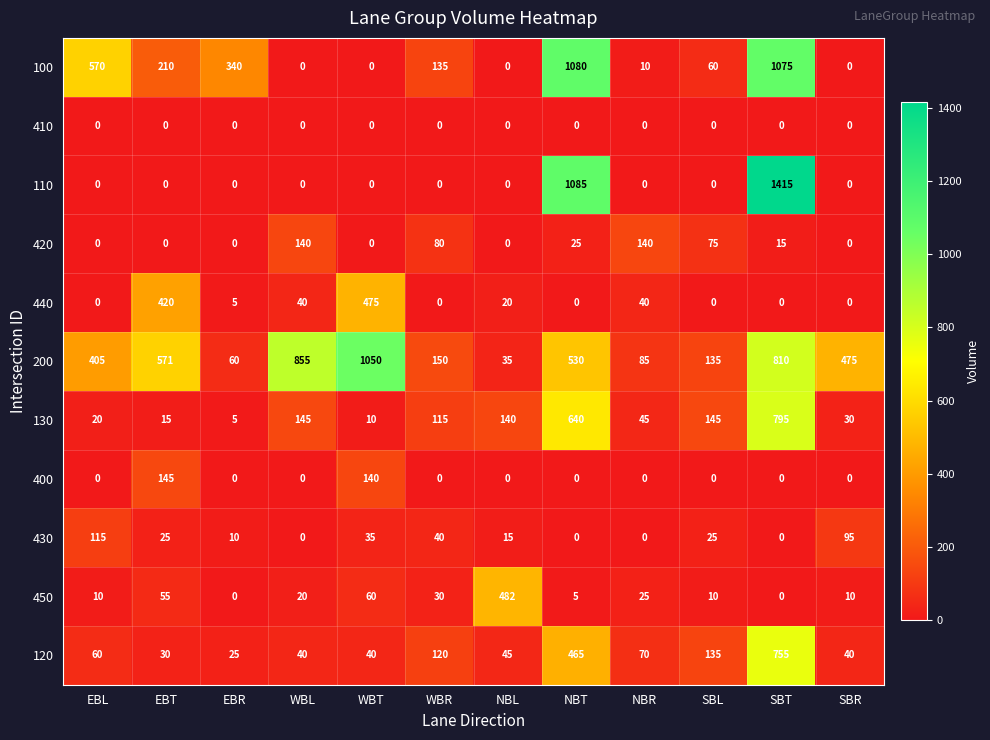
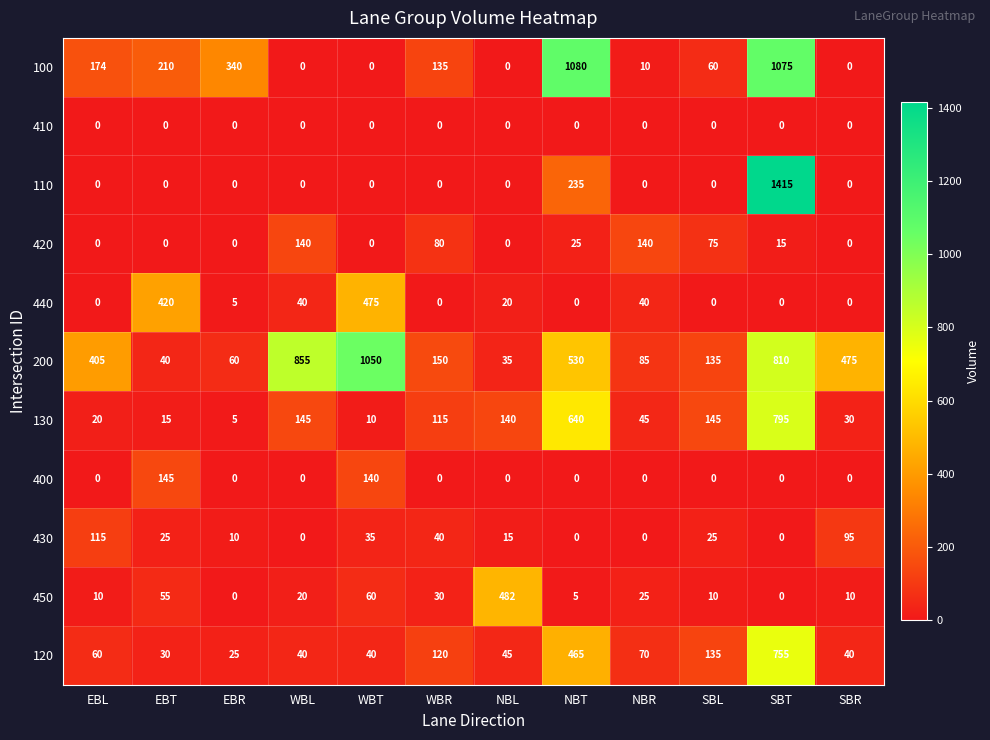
  {
    "100": {
-     "EBL": 570,
+     "EBL": 174,
      "EBT": 210,
      "EBR": 340,
      "WBL": 0,
      "WBT": 0,
      "WBR": 135,
      "NBL": 0,
      "NBT": 1080,
      "NBR": 10,
      "SBL": 60,
      "SBT": 1075,
      "SBR": 0
    },
    "410": {
      "EBL": 0,
      "EBT": 0,
      "EBR": 0,
      "WBL": 0,
      "WBT": 0,
      "WBR": 0,
      "NBL": 0,
      "NBT": 0,
      "NBR": 0,
      "SBL": 0,
      "SBT": 0,
      "SBR": 0
    },
    "110": {
      "EBL": 0,
      "EBT": 0,
      "EBR": 0,
      "WBL": 0,
      "WBT": 0,
      "WBR": 0,
      "NBL": 0,
-     "NBT": 1085,
+     "NBT": 235,
      "NBR": 0,
      "SBL": 0,
      "SBT": 1415,
      "SBR": 0
    },
    "420": {
      "EBL": 0,
      "EBT": 0,
      "EBR": 0,
      "WBL": 140,
      "WBT": 0,
      "WBR": 80,
      "NBL": 0,
      "NBT": 25,
      "NBR": 140,
      "SBL": 75,
      "SBT": 15,
      "SBR": 0
    },
    "440": {
      "EBL": 0,
      "EBT": 420,
      "EBR": 5,
      "WBL": 40,
      "WBT": 475,
      "WBR": 0,
      "NBL": 20,
      "NBT": 0,
      "NBR": 40,
      "SBL": 0,
      "SBT": 0,
      "SBR": 0
    },
    "200": {
      "EBL": 405,
-     "EBT": 571,
+     "EBT": 40,
      "EBR": 60,
      "WBL": 855,
      "WBT": 1050,
      "WBR": 150,
      "NBL": 35,
      "NBT": 530,
      "NBR": 85,
      "SBL": 135,
      "SBT": 810,
      "SBR": 475
    },
    "130": {
      "EBL": 20,
      "EBT": 15,
      "EBR": 5,
      "WBL": 145,
      "WBT": 10,
      "WBR": 115,
      "NBL": 140,
      "NBT": 640,
      "NBR": 45,
      "SBL": 145,
      "SBT": 795,
      "SBR": 30
    },
    "400": {
      "EBL": 0,
      "EBT": 145,
      "EBR": 0,
      "WBL": 0,
      "WBT": 140,
      "WBR": 0,
      "NBL": 0,
      "NBT": 0,
      "NBR": 0,
      "SBL": 0,
      "SBT": 0,
      "SBR": 0
    },
    "430": {
      "EBL": 115,
      "EBT": 25,
      "EBR": 10,
      "WBL": 0,
      "WBT": 35,
      "WBR": 40,
      "NBL": 15,
      "NBT": 0,
      "NBR": 0,
      "SBL": 25,
      "SBT": 0,
      "SBR": 95
    },
    "450": {
      "EBL": 10,
      "EBT": 55,
      "EBR": 0,
      "WBL": 20,
      "WBT": 60,
      "WBR": 30,
      "NBL": 482,
      "NBT": 5,
      "NBR": 25,
      "SBL": 10,
      "SBT": 0,
      "SBR": 10
    },
    "120": {
      "EBL": 60,
      "EBT": 30,
      "EBR": 25,
      "WBL": 40,
      "WBT": 40,
      "WBR": 120,
      "NBL": 45,
      "NBT": 465,
      "NBR": 70,
      "SBL": 135,
      "SBT": 755,
      "SBR": 40
    }
  }
